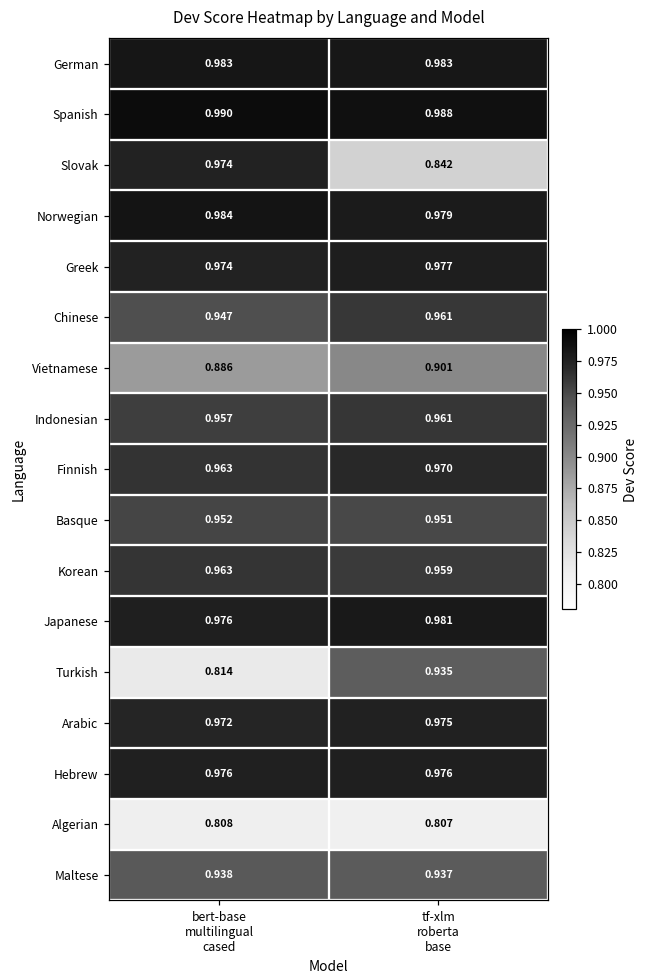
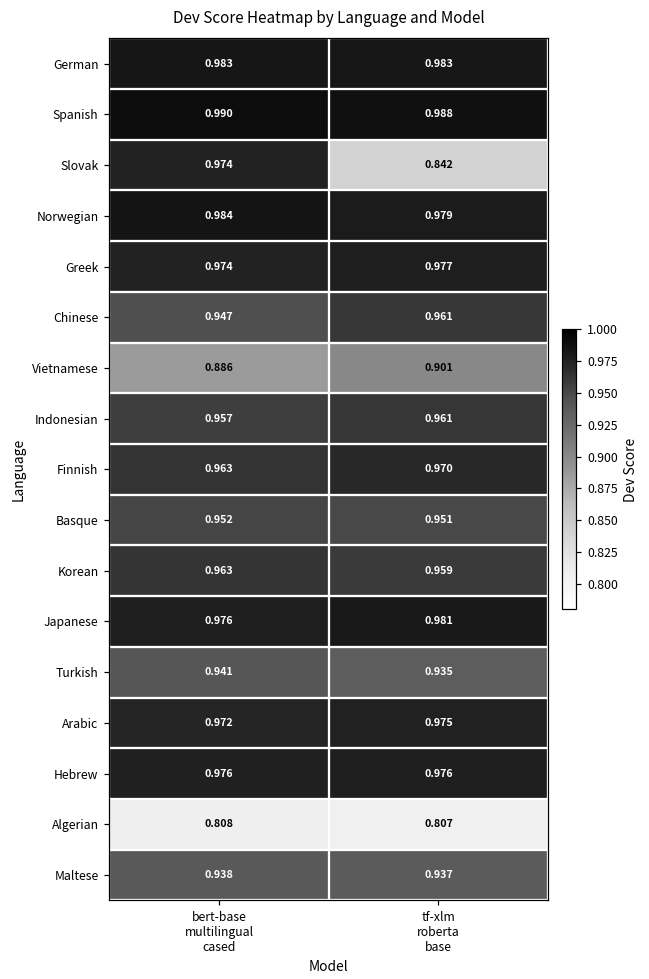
  {
    "German": {
      "bert-base multilingual cased": 0.983,
      "tf-xlm roberta base": 0.983
    },
    "Spanish": {
      "bert-base multilingual cased": 0.990,
      "tf-xlm roberta base": 0.988
    },
    "Slovak": {
      "bert-base multilingual cased": 0.974,
      "tf-xlm roberta base": 0.842
    },
    "Norwegian": {
      "bert-base multilingual cased": 0.984,
      "tf-xlm roberta base": 0.979
    },
    "Greek": {
      "bert-base multilingual cased": 0.974,
      "tf-xlm roberta base": 0.977
    },
    "Chinese": {
      "bert-base multilingual cased": 0.947,
      "tf-xlm roberta base": 0.961
    },
    "Vietnamese": {
      "bert-base multilingual cased": 0.886,
      "tf-xlm roberta base": 0.901
    },
    "Indonesian": {
      "bert-base multilingual cased": 0.957,
      "tf-xlm roberta base": 0.961
    },
    "Finnish": {
      "bert-base multilingual cased": 0.963,
      "tf-xlm roberta base": 0.970
    },
    "Basque": {
      "bert-base multilingual cased": 0.952,
      "tf-xlm roberta base": 0.951
    },
    "Korean": {
      "bert-base multilingual cased": 0.963,
      "tf-xlm roberta base": 0.959
    },
    "Japanese": {
      "bert-base multilingual cased": 0.976,
      "tf-xlm roberta base": 0.981
    },
    "Turkish": {
-     "bert-base multilingual cased": 0.814,
+     "bert-base multilingual cased": 0.941,
      "tf-xlm roberta base": 0.935
    },
    "Arabic": {
      "bert-base multilingual cased": 0.972,
      "tf-xlm roberta base": 0.975
    },
    "Hebrew": {
      "bert-base multilingual cased": 0.976,
      "tf-xlm roberta base": 0.976
    },
    "Algerian": {
      "bert-base multilingual cased": 0.808,
      "tf-xlm roberta base": 0.807
    },
    "Maltese": {
      "bert-base multilingual cased": 0.938,
      "tf-xlm roberta base": 0.937
    }
  }
